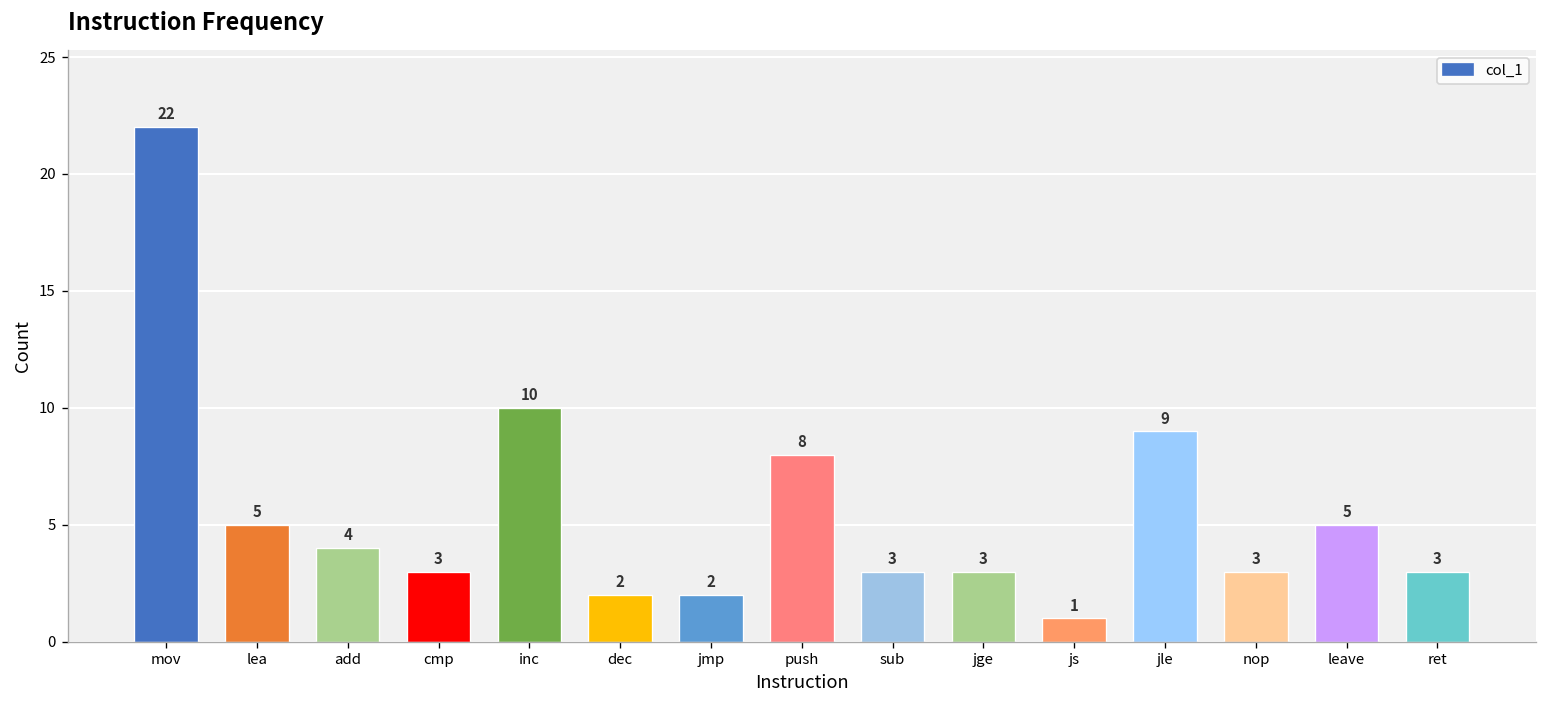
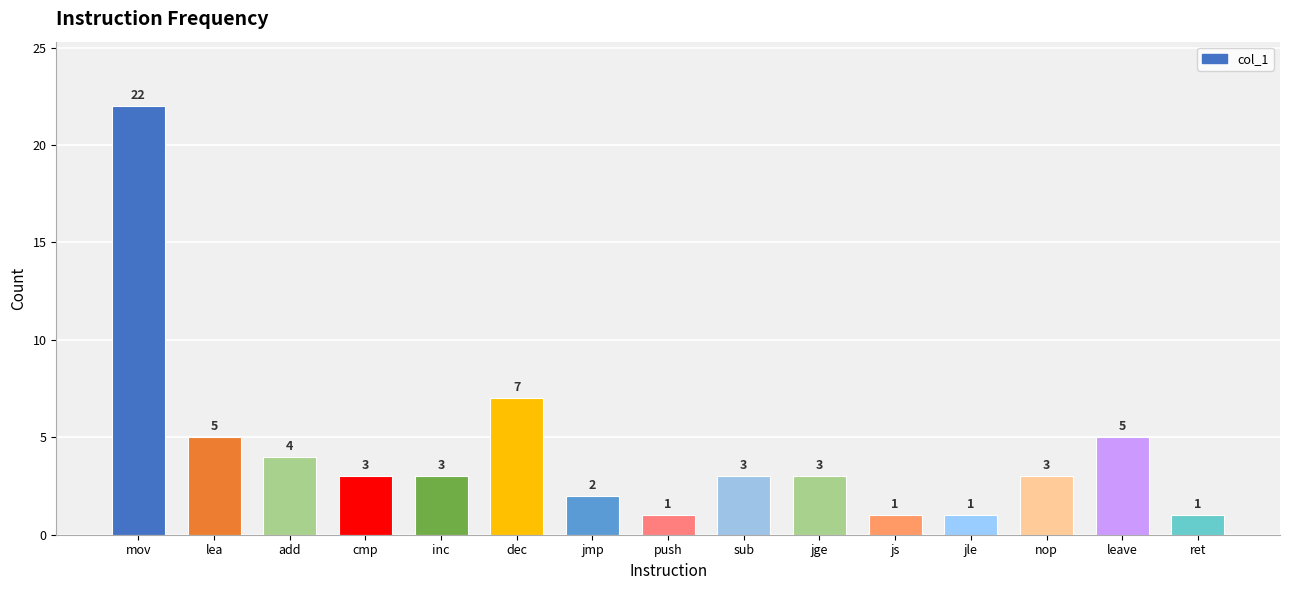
  {
    "mov": 22,
    "lea": 5,
    "add": 4,
    "cmp": 3,
-   "inc": 10,
-   "dec": 2,
+   "inc": 3,
+   "dec": 7,
    "jmp": 2,
-   "push": 8,
+   "push": 1,
    "sub": 3,
    "jge": 3,
    "js": 1,
-   "jle": 9,
+   "jle": 1,
    "nop": 3,
    "leave": 5,
-   "ret": 3
+   "ret": 1
  }
